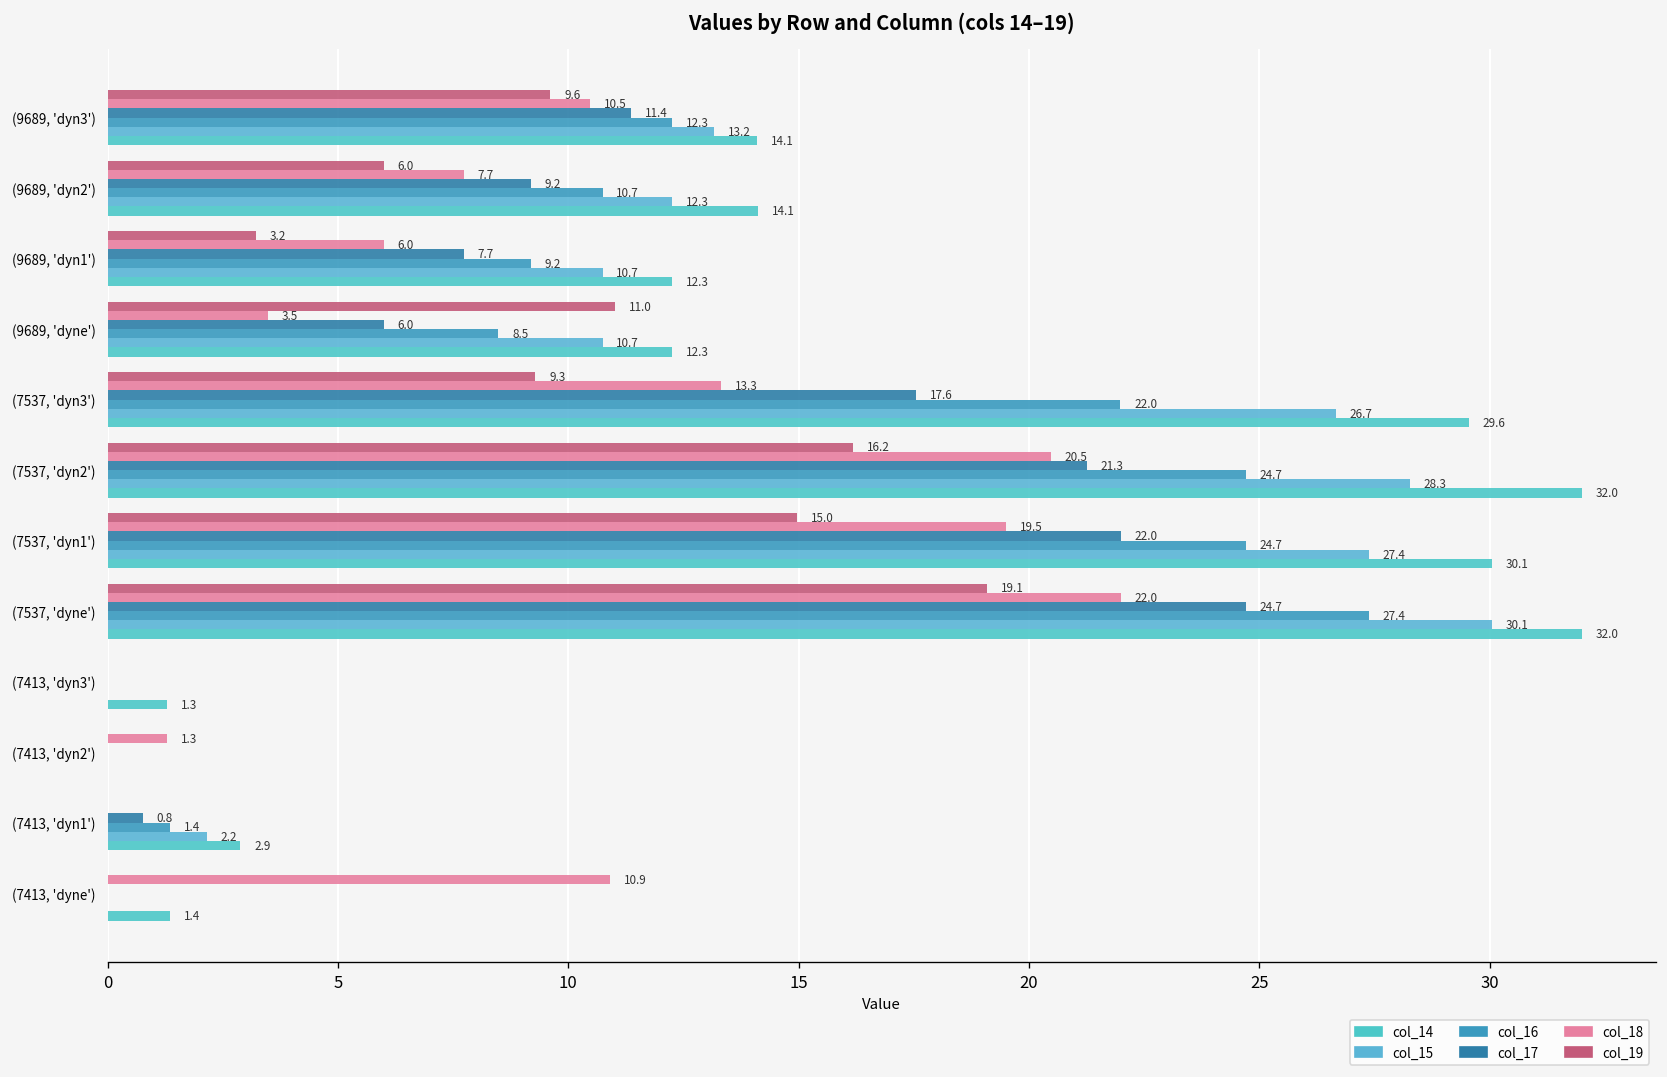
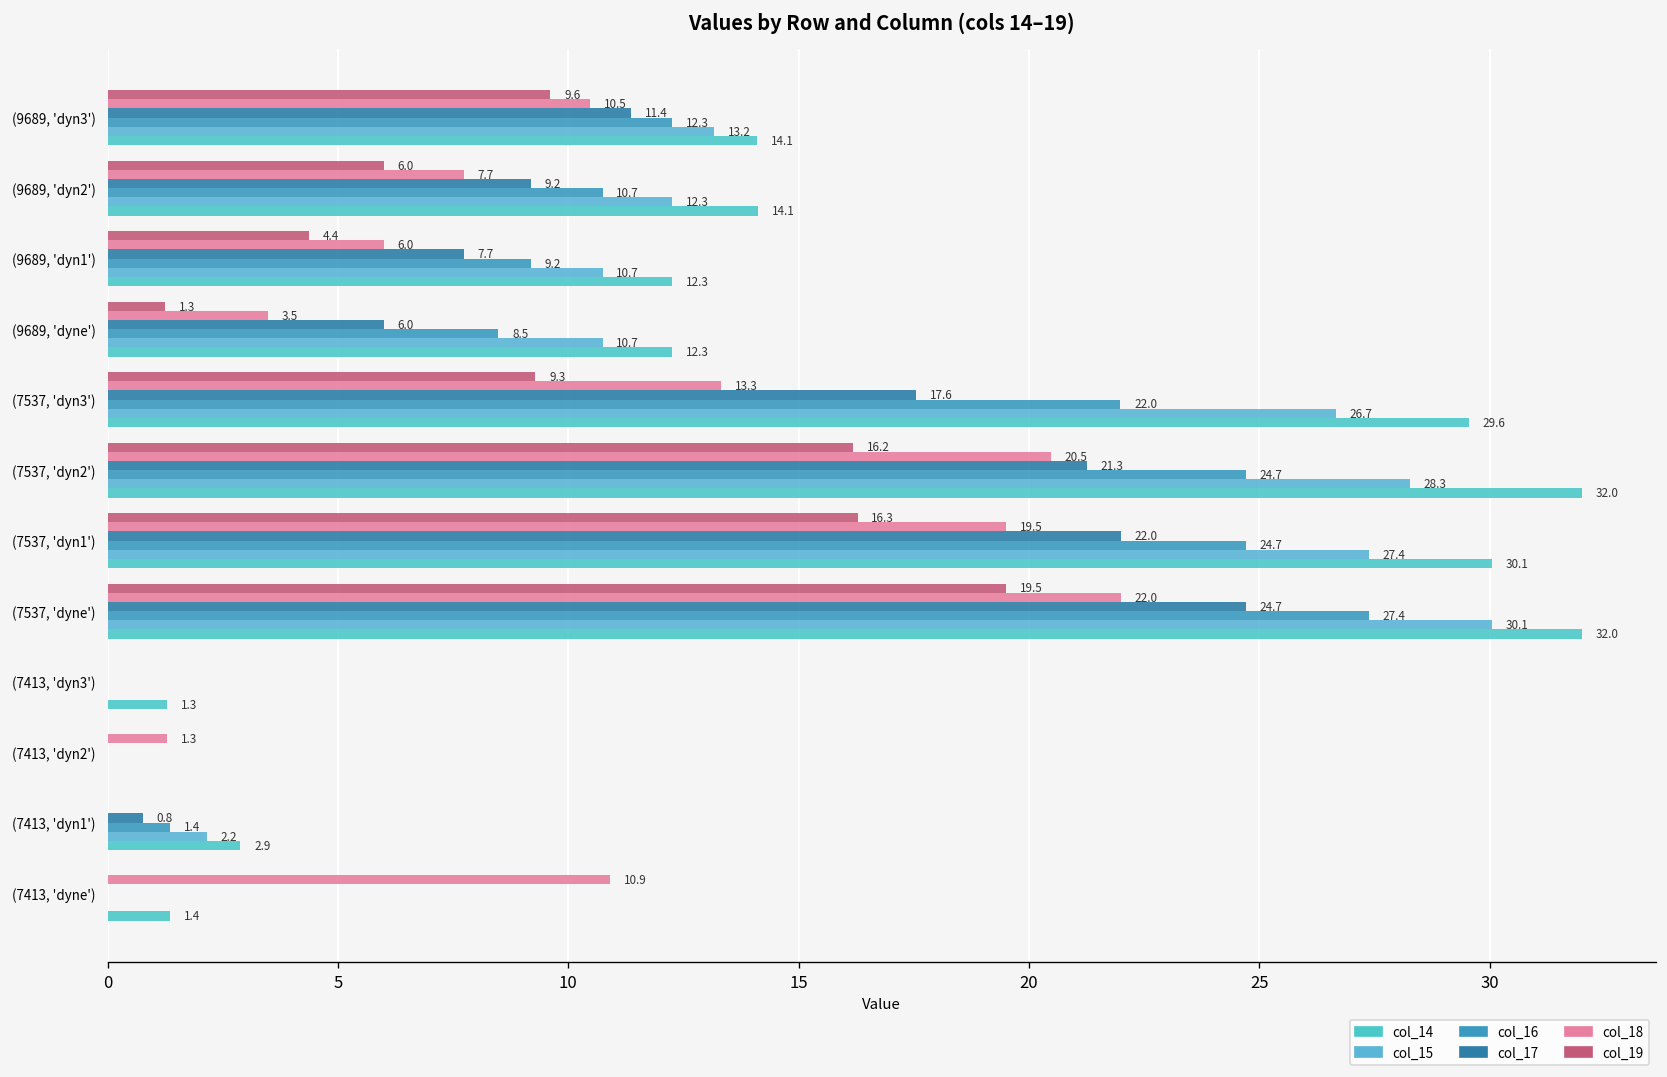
  {
    "col_18": {
      "(9689, 'dyn3')": 10.5,
      "(9689, 'dyn2')": 7.7,
      "(9689, 'dyn1')": 6.0,
      "(9689, 'dyne')": 3.5,
      "(7537, 'dyn3')": 13.3,
      "(7537, 'dyn2')": 20.5,
      "(7537, 'dyn1')": 19.5,
      "(7537, 'dyne')": 22.0,
      "(7413, 'dyn2')": 1.3,
      "(7413, 'dyne')": 10.9
    },
    "col_19": {
      "(9689, 'dyn3')": 9.6,
      "(9689, 'dyn2')": 6.0,
-     "(9689, 'dyn1')": 3.2,
-     "(9689, 'dyne')": 11.0,
+     "(9689, 'dyn1')": 4.4,
+     "(9689, 'dyne')": 1.3,
      "(7537, 'dyn3')": 9.3,
      "(7537, 'dyn2')": 16.2,
-     "(7537, 'dyn1')": 15.0,
-     "(7537, 'dyne')": 19.1
+     "(7537, 'dyn1')": 16.3,
+     "(7537, 'dyne')": 19.5
    }
  }
